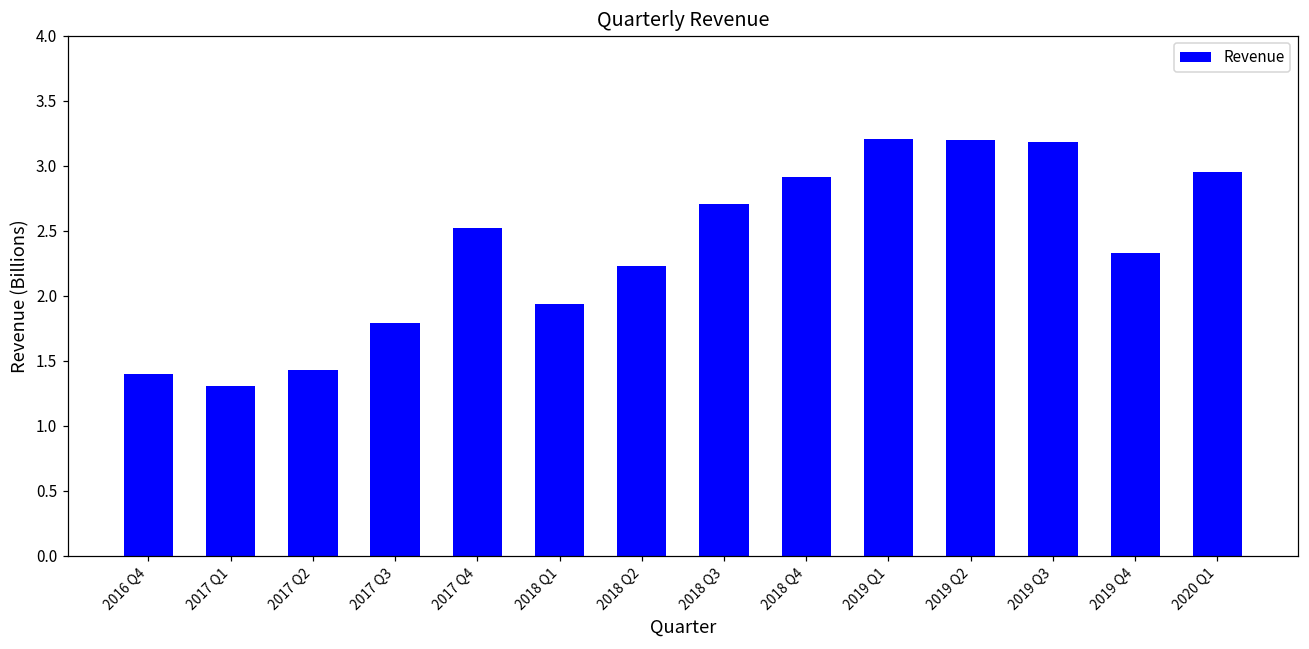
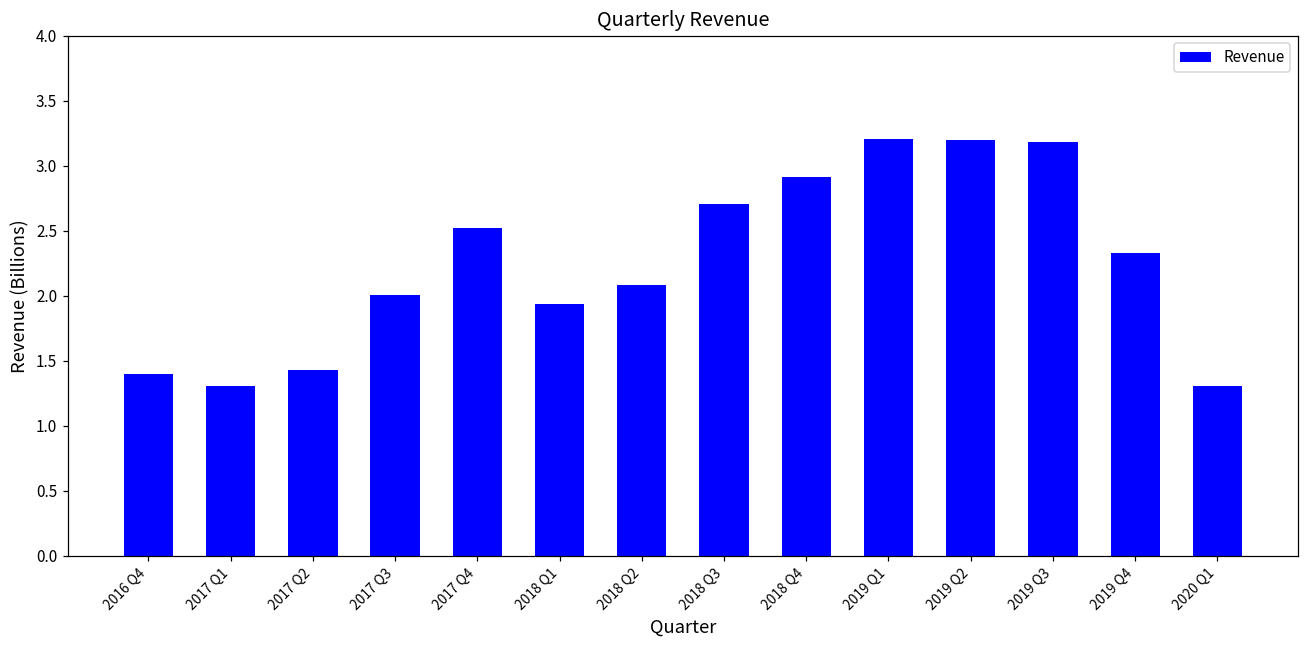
  {
    "2016 Q4": 1.40,
    "2017 Q1": 1.31,
    "2017 Q2": 1.43,
-   "2017 Q3": 1.79,
+   "2017 Q3": 2.00,
    "2017 Q4": 2.52,
    "2018 Q1": 1.94,
-   "2018 Q2": 2.23,
+   "2018 Q2": 2.08,
    "2018 Q3": 2.71,
    "2018 Q4": 2.91,
    "2019 Q1": 3.21,
    "2019 Q2": 3.20,
    "2019 Q3": 3.18,
    "2019 Q4": 2.33,
-   "2020 Q1": 2.95
+   "2020 Q1": 1.31
  }
